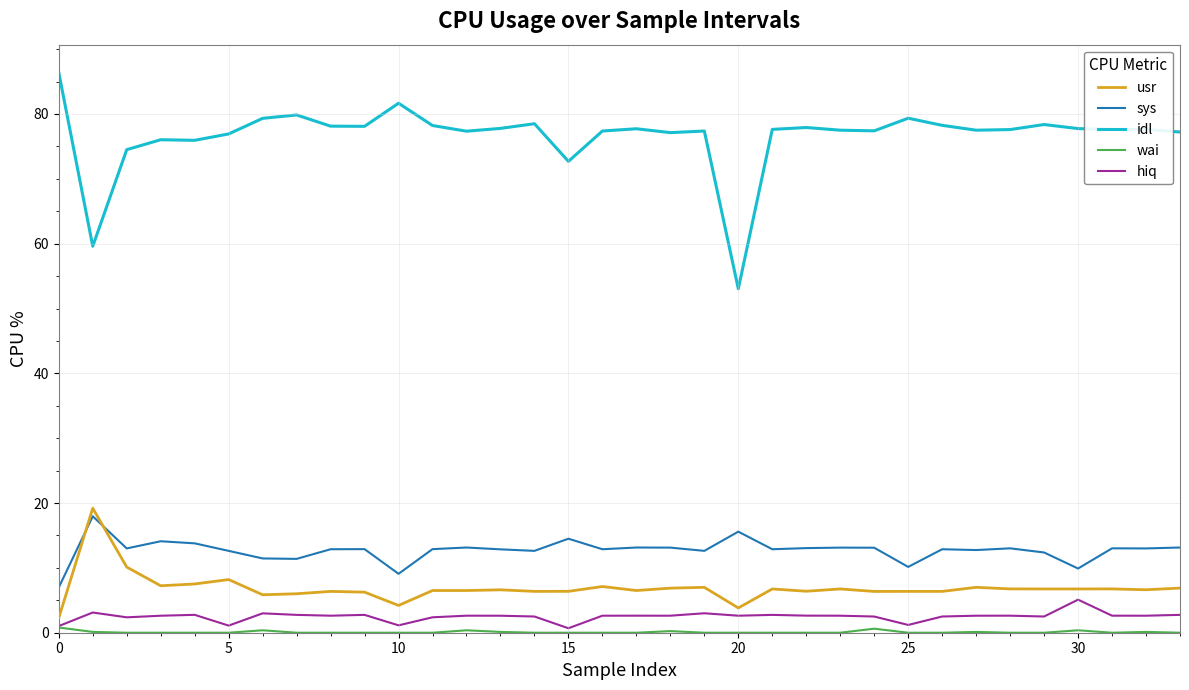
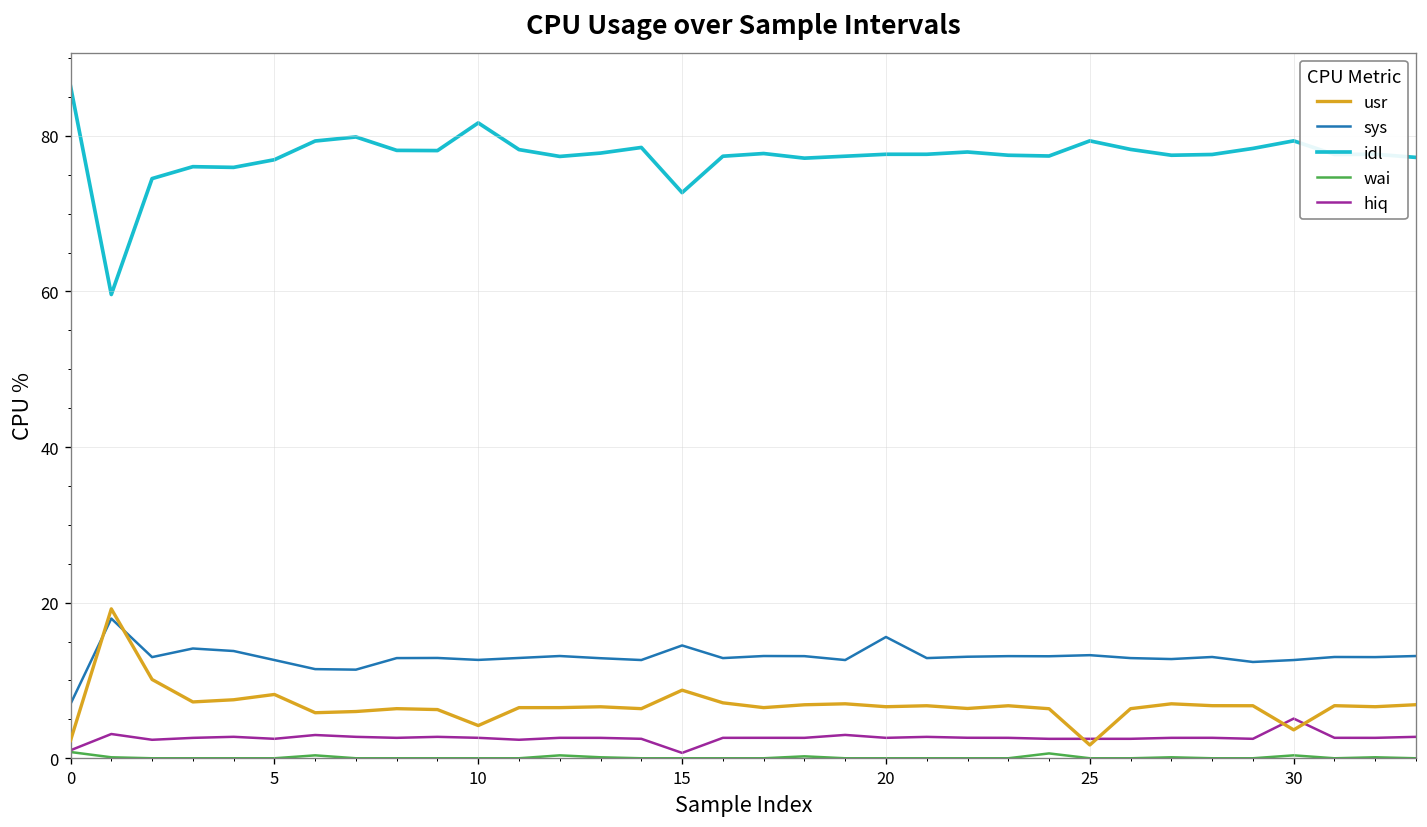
  {
    "usr": {
      "0": 2,
      "5": 8,
      "10": 4,
-     "15": 6,
-     "20": 4,
-     "25": 6,
-     "30": 7
+     "15": 9,
+     "20": 7,
+     "25": 2,
+     "30": 4
    },
    "sys": {
      "0": 7,
      "5": 13,
-     "10": 9,
+     "10": 13,
      "15": 14,
      "20": 16,
-     "25": 10,
-     "30": 10
+     "25": 13,
+     "30": 13
    },
    "idl": {
      "0": 86,
      "5": 77,
      "10": 82,
      "15": 73,
-     "20": 53,
+     "20": 78,
      "25": 79,
-     "30": 78
+     "30": 79
    },
    "wai": {
      "5": 0,
      "10": 0,
      "15": 0,
      "20": 0,
      "25": 0,
      "30": 0
    },
    "hiq": {
-     "5": 1,
-     "10": 1,
+     "5": 3,
+     "10": 3,
      "15": 1,
      "20": 3,
-     "25": 1,
+     "25": 3,
      "30": 5
    }
  }
